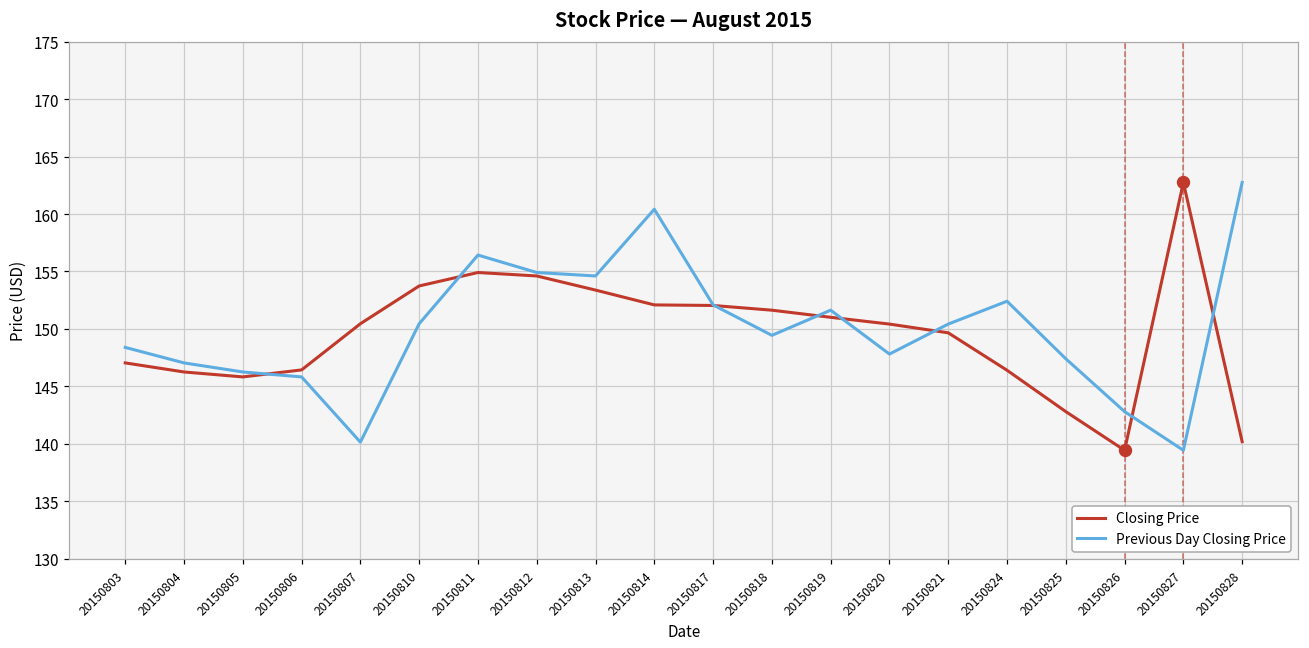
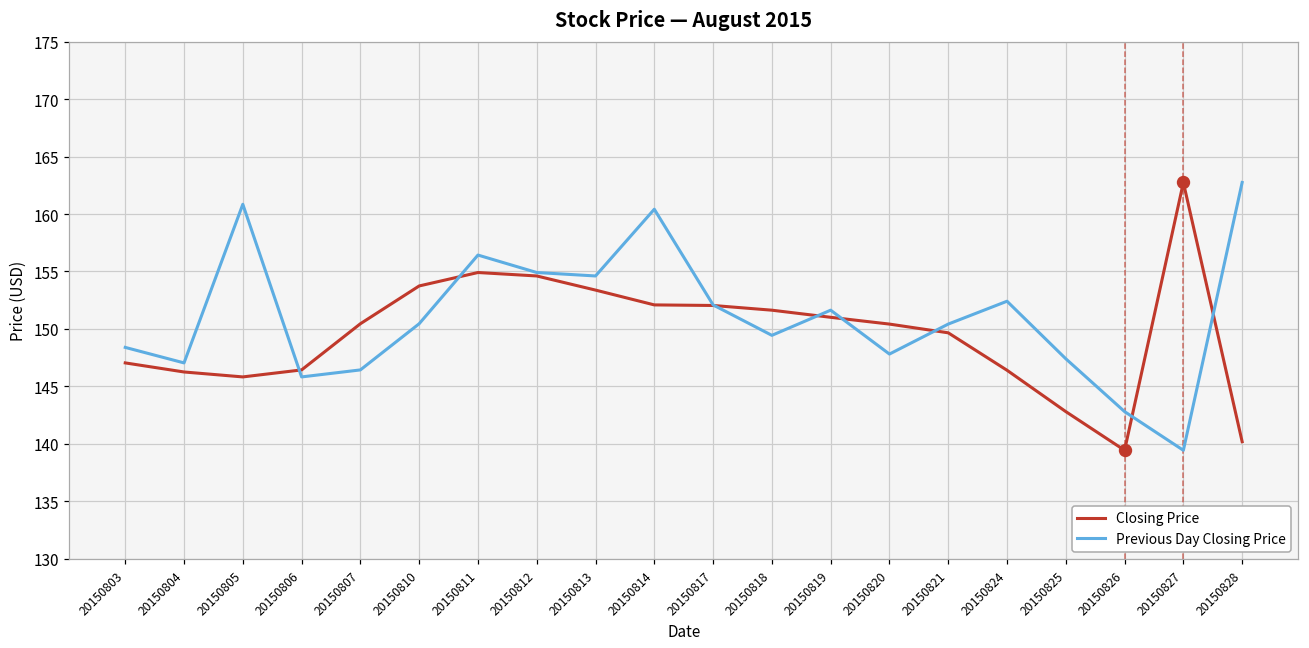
  {
    "Previous Day Closing Price": {
      "20150803": 148.4,
      "20150804": 147.0,
-     "20150805": 146.3,
+     "20150805": 160.9,
      "20150806": 145.8,
-     "20150807": 140.1,
+     "20150807": 146.4,
      "20150810": 150.5,
      "20150811": 156.4,
      "20150812": 154.9,
      "20150813": 154.6,
      "20150814": 160.4,
      "20150818": 149.4,
      "20150819": 151.6,
      "20150820": 147.8,
      "20150821": 150.4,
      "20150824": 152.4,
      "20150825": 147.4,
      "20150826": 142.8,
      "20150827": 139.4,
      "20150828": 162.8
    }
  }
